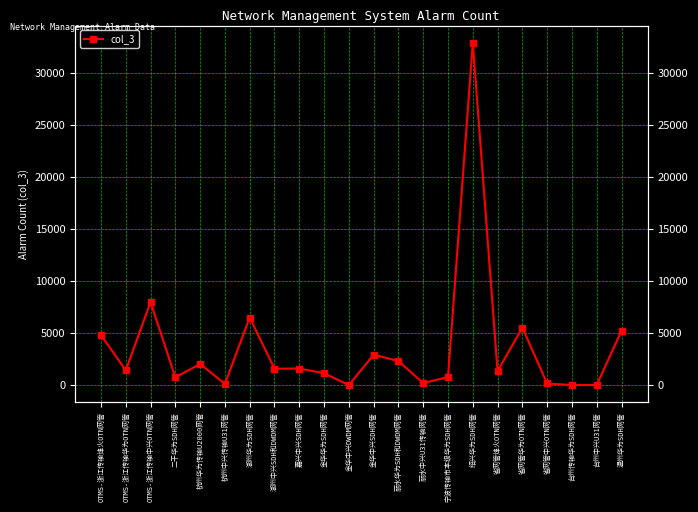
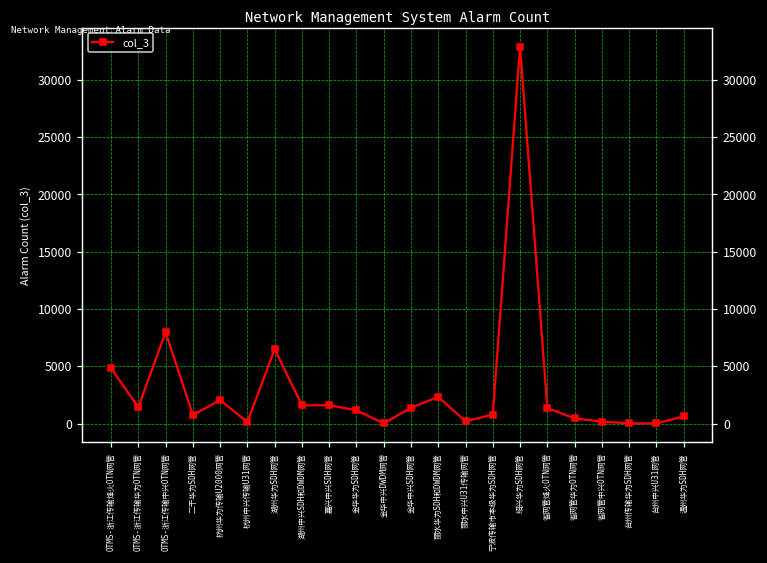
  {
    "OTMS-浙江传输烽火OTN网管": 4800,
    "OTMS-浙江传输华为OTN网管": 1400,
    "OTMS-浙江传输中兴OTN网管": 8000,
    "二干华为SDH网管": 700,
    "杭州华为传输U2000网管": 2000,
    "杭州中兴传输U31网管": 100,
    "湖州华为SDH网管": 6500,
    "湖州中兴SDH和DWDM网管": 1600,
    "嘉兴中兴SDH网管": 1600,
    "金华华为SDH网管": 1200,
    "金华中兴DWDM网管": 0,
-   "金华中兴SDH网管": 2900,
+   "金华中兴SDH网管": 1400,
    "丽水华为SDH和DWDM网管": 2300,
    "丽水中兴U31传输网管": 200,
    "宁波传输市本级华为SDH网管": 800,
    "绍兴华为SDH网管": 32900,
    "省网管烽火OTN网管": 1400,
-   "省网管华为OTN网管": 5500,
+   "省网管华为OTN网管": 400,
    "省网管中兴OTN网管": 200,
    "台州传输华为SDH网管": 0,
    "台州中兴U31网管": 0,
-   "温州华为SDH网管": 5200
+   "温州华为SDH网管": 600
  }
